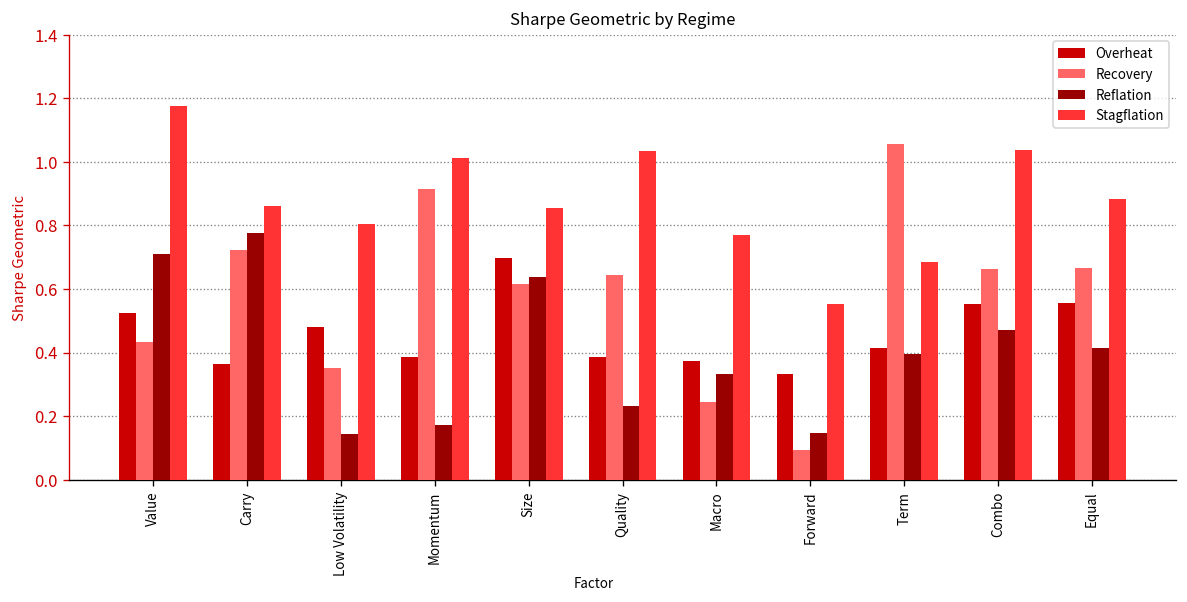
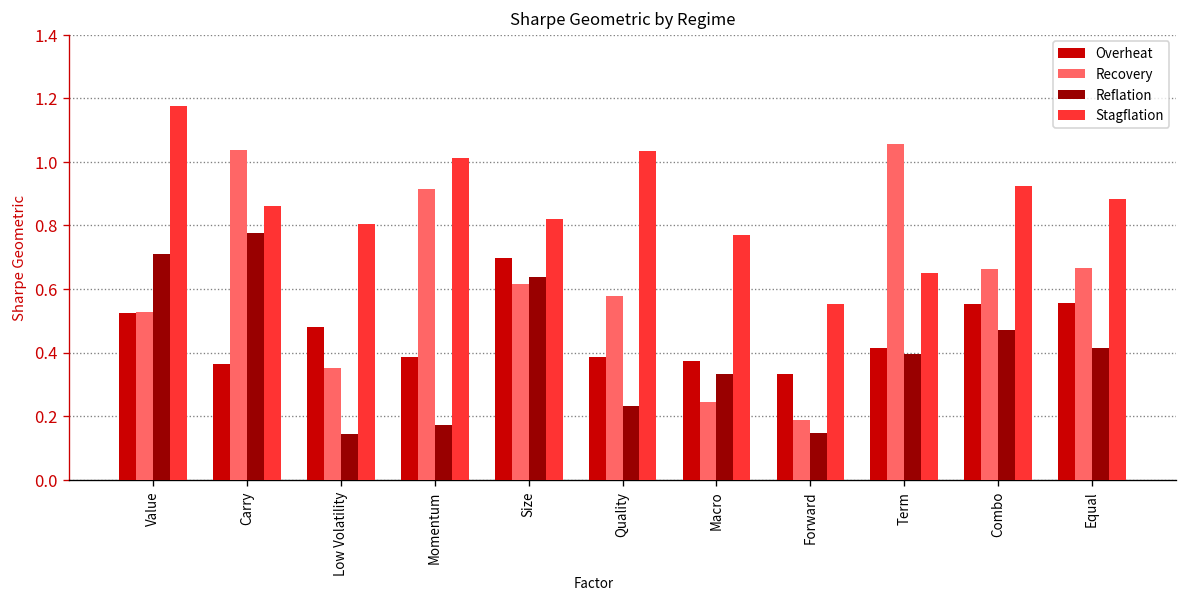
  {
    "Recovery": {
-     "Value": 0.43,
-     "Carry": 0.72,
+     "Value": 0.53,
+     "Carry": 1.04,
      "Low Volatility": 0.35,
      "Momentum": 0.91,
      "Size": 0.61,
-     "Quality": 0.64,
+     "Quality": 0.58,
      "Macro": 0.24,
-     "Forward": 0.09,
+     "Forward": 0.19,
      "Term": 1.06,
      "Combo": 0.66,
      "Equal": 0.67
    },
    "Stagflation": {
      "Value": 1.17,
      "Carry": 0.86,
      "Low Volatility": 0.80,
      "Momentum": 1.01,
-     "Size": 0.86,
+     "Size": 0.82,
      "Quality": 1.04,
      "Macro": 0.77,
      "Forward": 0.55,
-     "Term": 0.69,
-     "Combo": 1.04,
+     "Term": 0.65,
+     "Combo": 0.92,
      "Equal": 0.88
    }
  }
